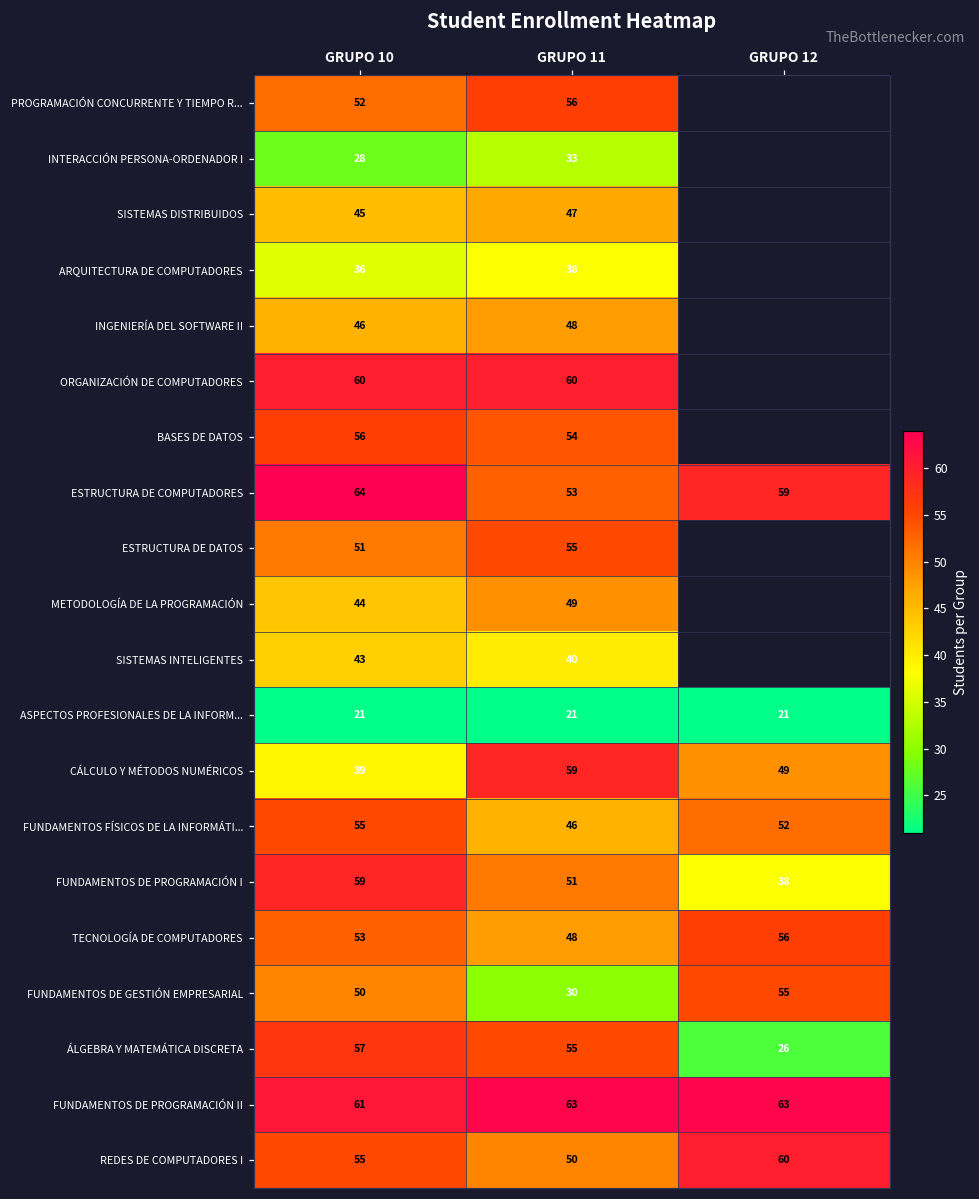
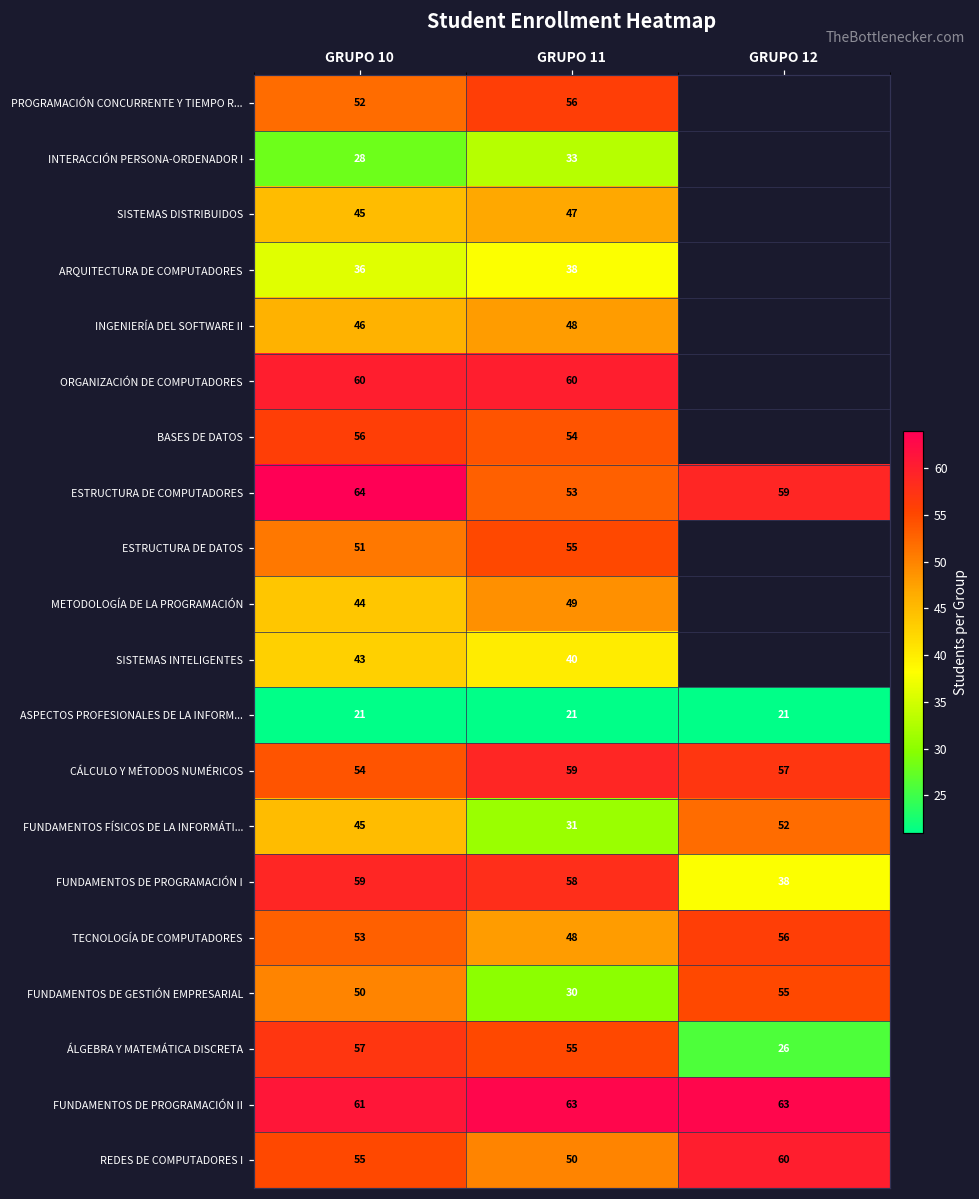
  {
    "PROGRAMACIÓN CONCURRENTE Y TIEMPO R...": {
      "GRUPO 10": 52,
      "GRUPO 11": 56
    },
    "INTERACCIÓN PERSONA-ORDENADOR I": {
      "GRUPO 10": 28,
      "GRUPO 11": 33
    },
    "SISTEMAS DISTRIBUIDOS": {
      "GRUPO 10": 45,
      "GRUPO 11": 47
    },
    "ARQUITECTURA DE COMPUTADORES": {
      "GRUPO 10": 36,
      "GRUPO 11": 38
    },
    "INGENIERÍA DEL SOFTWARE II": {
      "GRUPO 10": 46,
      "GRUPO 11": 48
    },
    "ORGANIZACIÓN DE COMPUTADORES": {
      "GRUPO 10": 60,
      "GRUPO 11": 60
    },
    "BASES DE DATOS": {
      "GRUPO 10": 56,
      "GRUPO 11": 54
    },
    "ESTRUCTURA DE COMPUTADORES": {
      "GRUPO 10": 64,
      "GRUPO 11": 53,
      "GRUPO 12": 59
    },
    "ESTRUCTURA DE DATOS": {
      "GRUPO 10": 51,
      "GRUPO 11": 55
    },
    "METODOLOGÍA DE LA PROGRAMACIÓN": {
      "GRUPO 10": 44,
      "GRUPO 11": 49
    },
    "SISTEMAS INTELIGENTES": {
      "GRUPO 10": 43,
      "GRUPO 11": 40
    },
    "ASPECTOS PROFESIONALES DE LA INFORM...": {
      "GRUPO 10": 21,
      "GRUPO 11": 21,
      "GRUPO 12": 21
    },
    "CÁLCULO Y MÉTODOS NUMÉRICOS": {
-     "GRUPO 10": 39,
+     "GRUPO 10": 54,
      "GRUPO 11": 59,
-     "GRUPO 12": 49
+     "GRUPO 12": 57
    },
    "FUNDAMENTOS FÍSICOS DE LA INFORMÁTI...": {
-     "GRUPO 10": 55,
-     "GRUPO 11": 46,
+     "GRUPO 10": 45,
+     "GRUPO 11": 31,
      "GRUPO 12": 52
    },
    "FUNDAMENTOS DE PROGRAMACIÓN I": {
      "GRUPO 10": 59,
-     "GRUPO 11": 51,
+     "GRUPO 11": 58,
      "GRUPO 12": 38
    },
    "TECNOLOGÍA DE COMPUTADORES": {
      "GRUPO 10": 53,
      "GRUPO 11": 48,
      "GRUPO 12": 56
    },
    "FUNDAMENTOS DE GESTIÓN EMPRESARIAL": {
      "GRUPO 10": 50,
      "GRUPO 11": 30,
      "GRUPO 12": 55
    },
    "ÁLGEBRA Y MATEMÁTICA DISCRETA": {
      "GRUPO 10": 57,
      "GRUPO 11": 55,
      "GRUPO 12": 26
    },
    "FUNDAMENTOS DE PROGRAMACIÓN II": {
      "GRUPO 10": 61,
      "GRUPO 11": 63,
      "GRUPO 12": 63
    },
    "REDES DE COMPUTADORES I": {
      "GRUPO 10": 55,
      "GRUPO 11": 50,
      "GRUPO 12": 60
    }
  }
